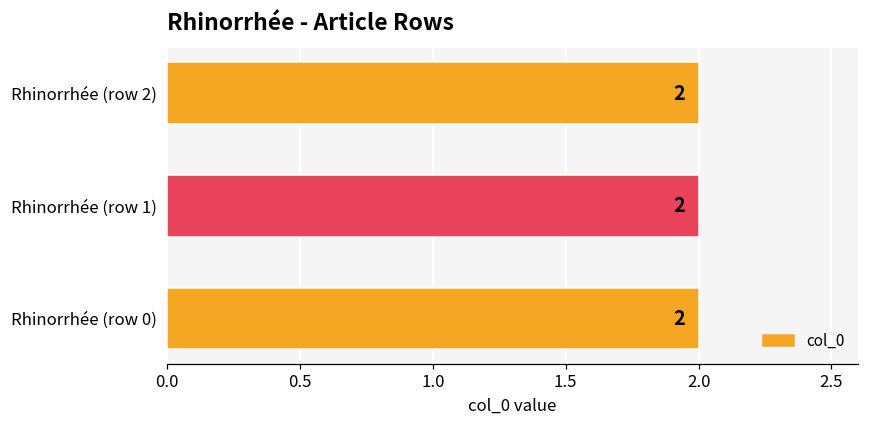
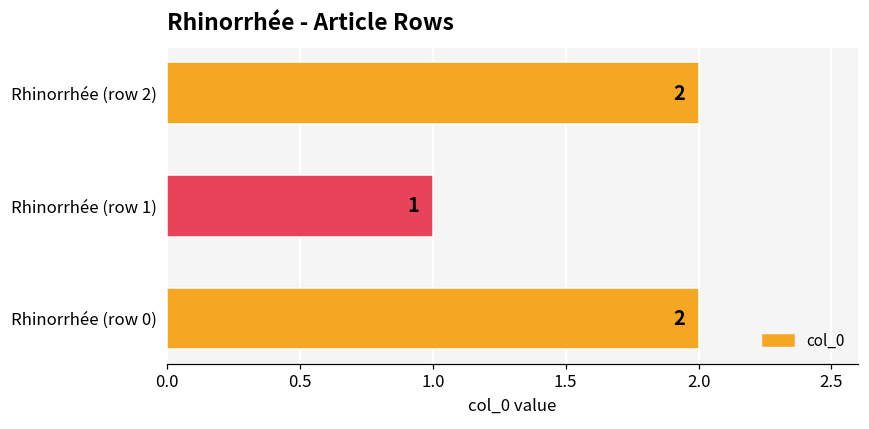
  {
    "Rhinorrhée (row 2)": 2,
-   "Rhinorrhée (row 1)": 2,
+   "Rhinorrhée (row 1)": 1,
    "Rhinorrhée (row 0)": 2
  }
